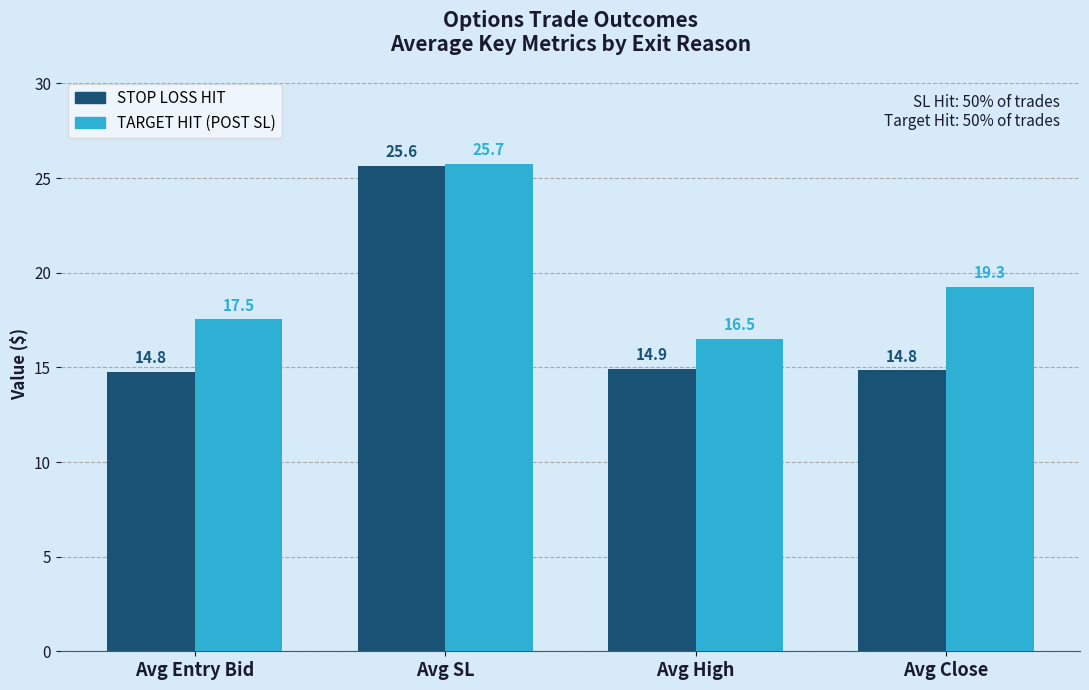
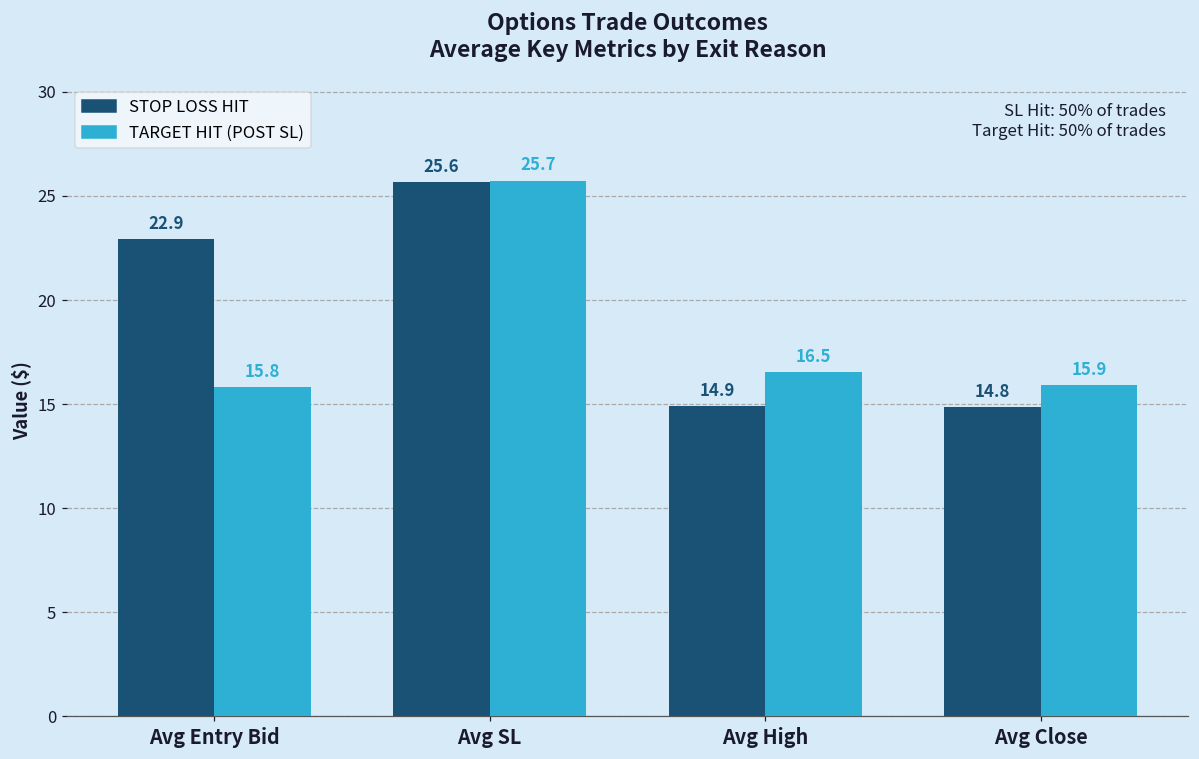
  {
    "STOP LOSS HIT": {
-     "Avg Entry Bid": 14.8,
+     "Avg Entry Bid": 22.9,
      "Avg SL": 25.6,
      "Avg High": 14.9,
      "Avg Close": 14.8
    },
    "TARGET HIT (POST SL)": {
-     "Avg Entry Bid": 17.5,
+     "Avg Entry Bid": 15.8,
      "Avg SL": 25.7,
      "Avg High": 16.5,
-     "Avg Close": 19.3
+     "Avg Close": 15.9
    }
  }
